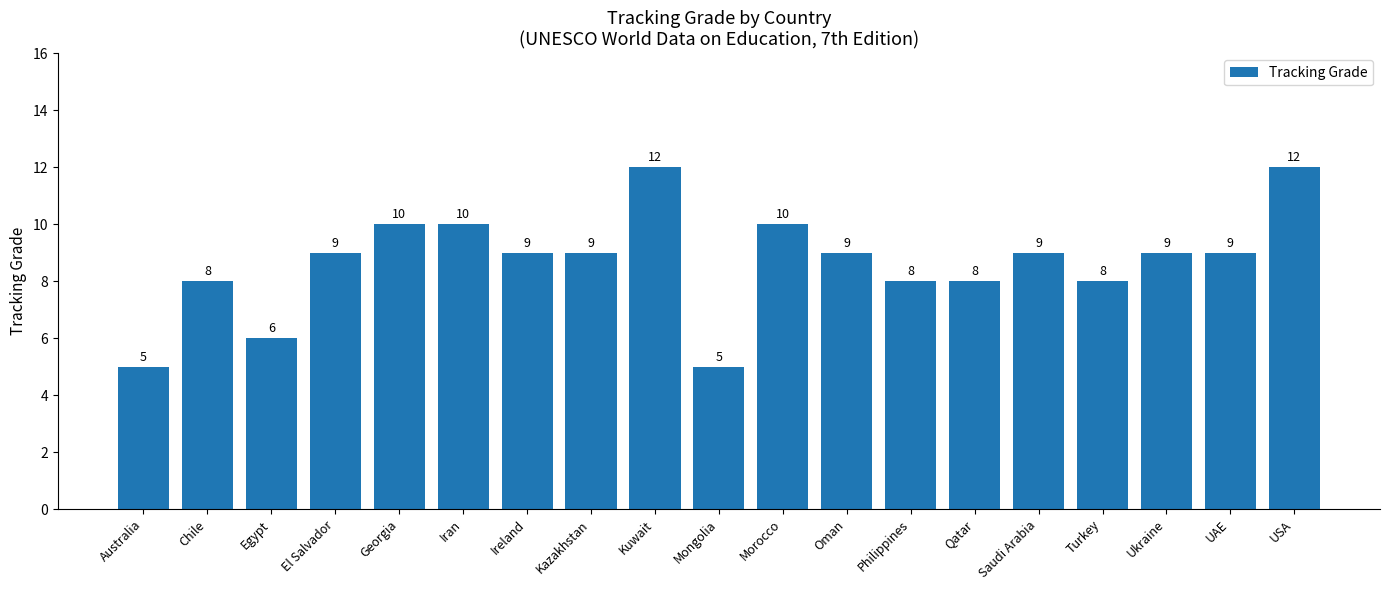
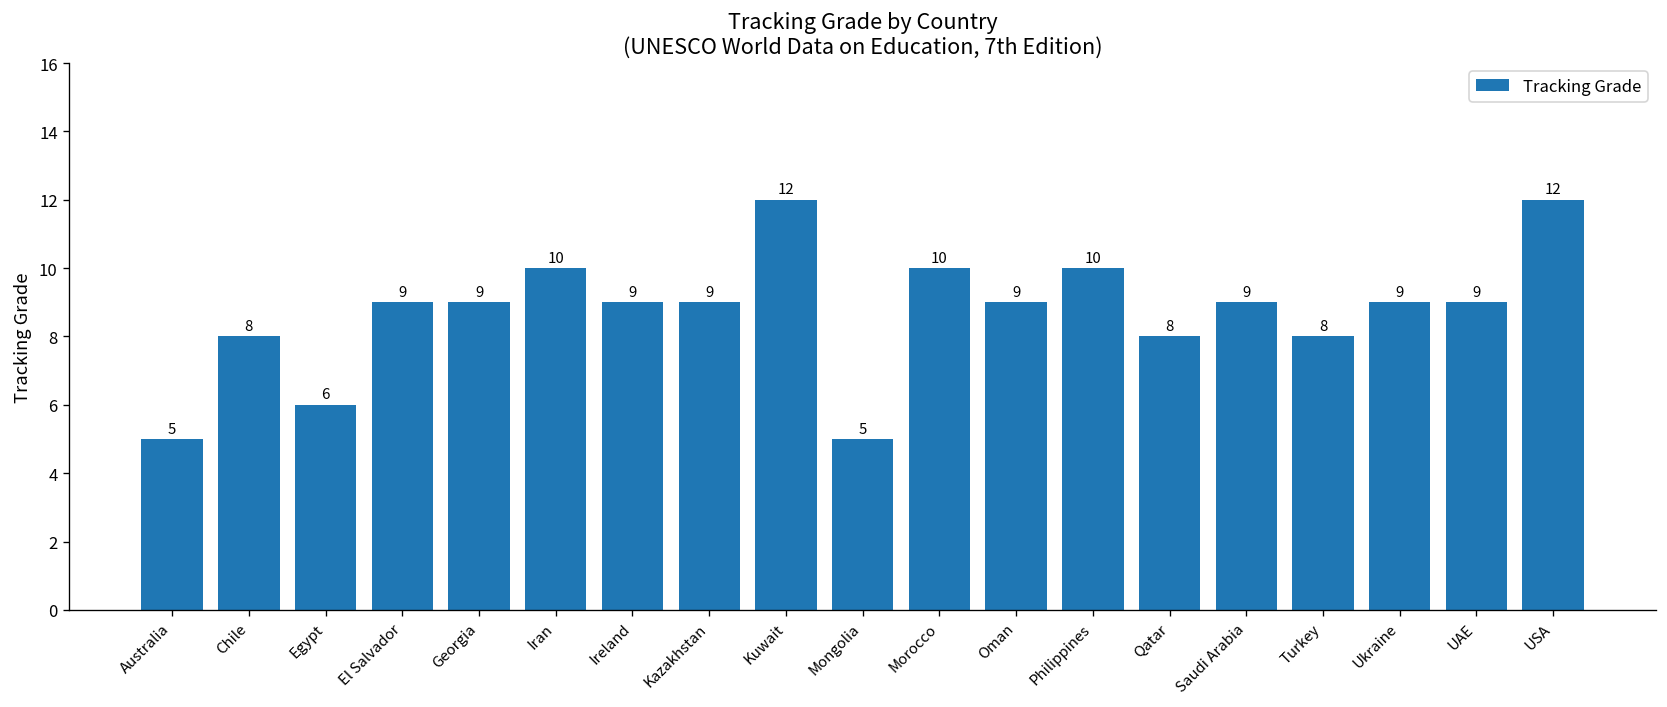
  {
    "Australia": 5,
    "Chile": 8,
    "Egypt": 6,
    "El Salvador": 9,
-   "Georgia": 10,
+   "Georgia": 9,
    "Iran": 10,
    "Ireland": 9,
    "Kazakhstan": 9,
    "Kuwait": 12,
    "Mongolia": 5,
    "Morocco": 10,
    "Oman": 9,
-   "Philippines": 8,
+   "Philippines": 10,
    "Qatar": 8,
    "Saudi Arabia": 9,
    "Turkey": 8,
    "Ukraine": 9,
    "UAE": 9,
    "USA": 12
  }
